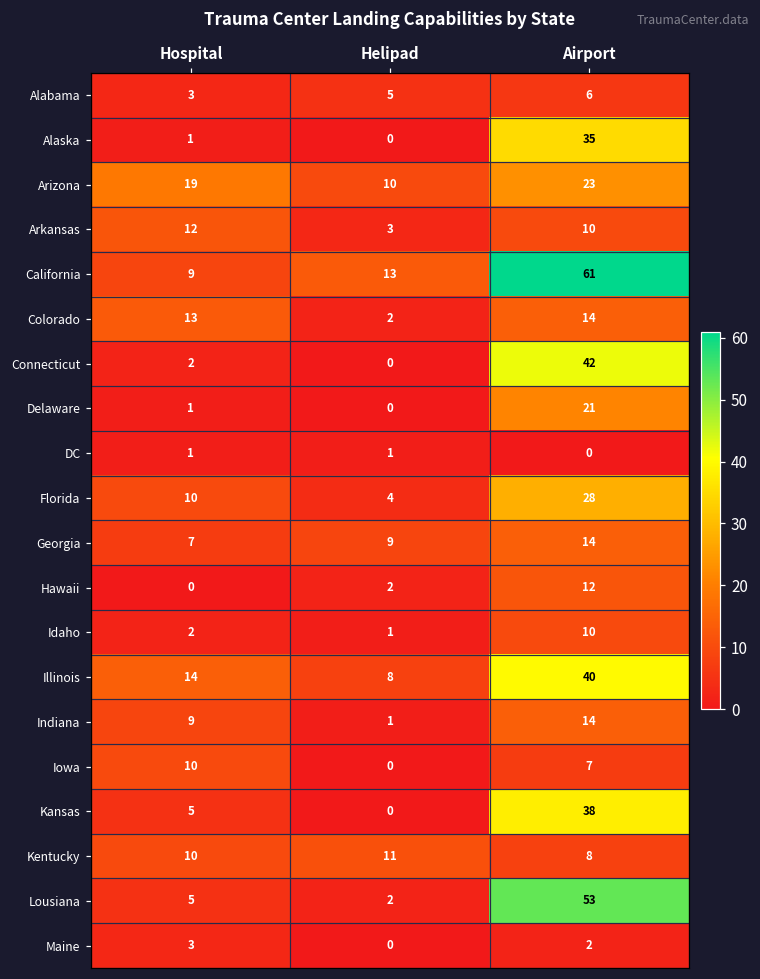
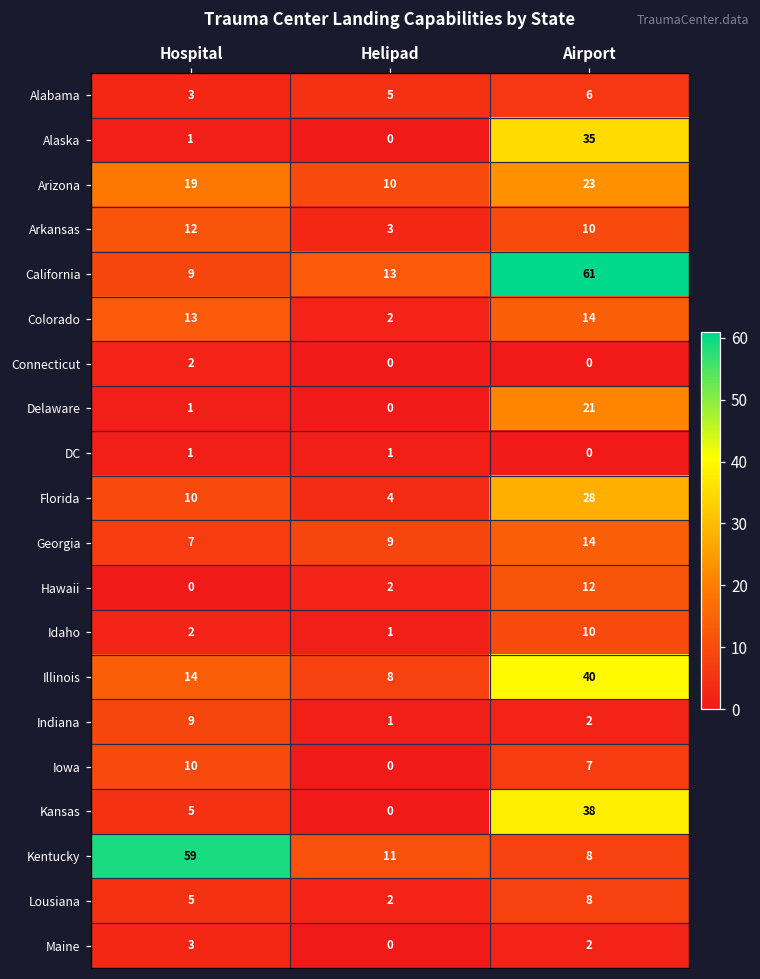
  {
    "Alabama": {
      "Hospital": 3,
      "Helipad": 5,
      "Airport": 6
    },
    "Alaska": {
      "Hospital": 1,
      "Helipad": 0,
      "Airport": 35
    },
    "Arizona": {
      "Hospital": 19,
      "Helipad": 10,
      "Airport": 23
    },
    "Arkansas": {
      "Hospital": 12,
      "Helipad": 3,
      "Airport": 10
    },
    "California": {
      "Hospital": 9,
      "Helipad": 13,
      "Airport": 61
    },
    "Colorado": {
      "Hospital": 13,
      "Helipad": 2,
      "Airport": 14
    },
    "Connecticut": {
      "Hospital": 2,
      "Helipad": 0,
-     "Airport": 42
+     "Airport": 0
    },
    "Delaware": {
      "Hospital": 1,
      "Helipad": 0,
      "Airport": 21
    },
    "DC": {
      "Hospital": 1,
      "Helipad": 1,
      "Airport": 0
    },
    "Florida": {
      "Hospital": 10,
      "Helipad": 4,
      "Airport": 28
    },
    "Georgia": {
      "Hospital": 7,
      "Helipad": 9,
      "Airport": 14
    },
    "Hawaii": {
      "Hospital": 0,
      "Helipad": 2,
      "Airport": 12
    },
    "Idaho": {
      "Hospital": 2,
      "Helipad": 1,
      "Airport": 10
    },
    "Illinois": {
      "Hospital": 14,
      "Helipad": 8,
      "Airport": 40
    },
    "Indiana": {
      "Hospital": 9,
      "Helipad": 1,
-     "Airport": 14
+     "Airport": 2
    },
    "Iowa": {
      "Hospital": 10,
      "Helipad": 0,
      "Airport": 7
    },
    "Kansas": {
      "Hospital": 5,
      "Helipad": 0,
      "Airport": 38
    },
    "Kentucky": {
-     "Hospital": 10,
+     "Hospital": 59,
      "Helipad": 11,
      "Airport": 8
    },
    "Lousiana": {
      "Hospital": 5,
      "Helipad": 2,
-     "Airport": 53
+     "Airport": 8
    },
    "Maine": {
      "Hospital": 3,
      "Helipad": 0,
      "Airport": 2
    }
  }
